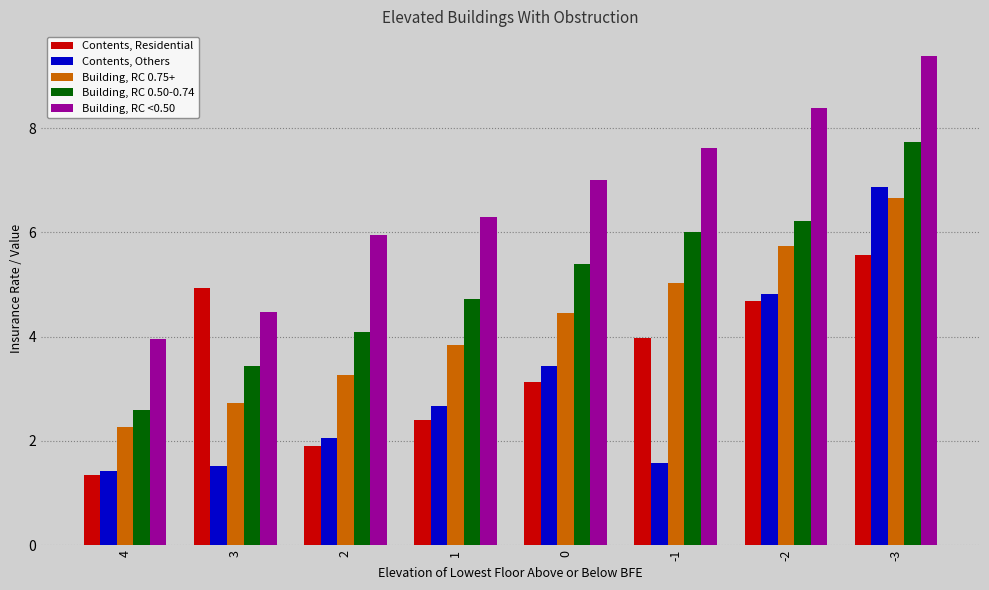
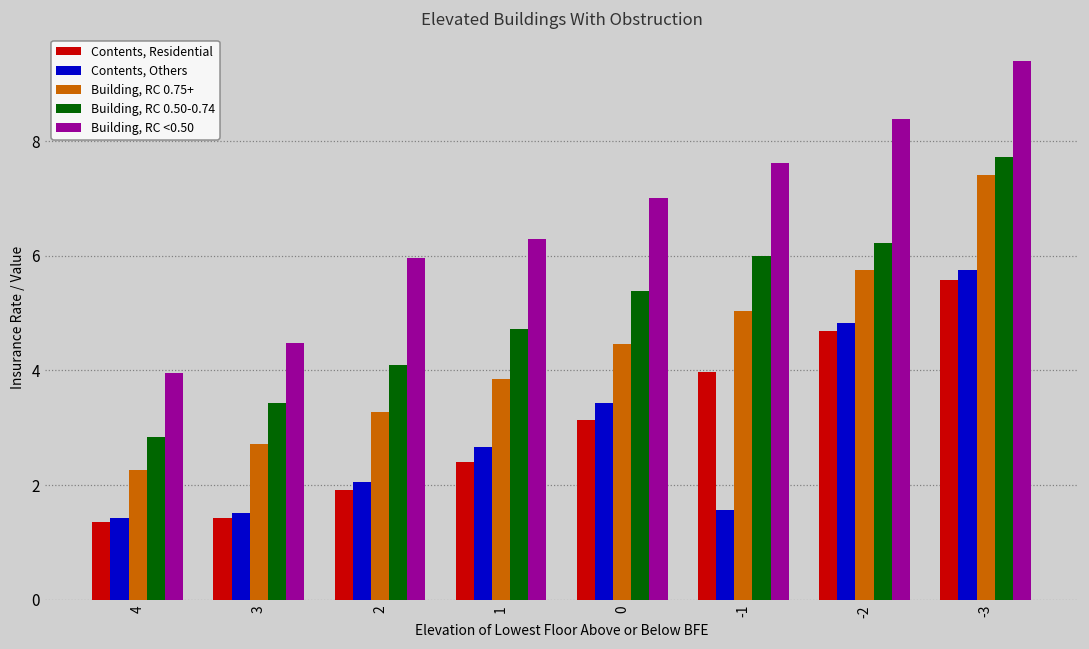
  {
    "Contents, Residential": {
      "4": 1.4,
-     "3": 4.9,
+     "3": 1.4,
      "2": 1.9,
      "1": 2.4,
      "0": 3.1,
      "-1": 4.0,
      "-2": 4.7,
      "-3": 5.6
    },
    "Contents, Others": {
      "4": 1.4,
      "3": 1.5,
      "2": 2.1,
      "1": 2.7,
      "0": 3.4,
      "-1": 1.6,
      "-2": 4.8,
-     "-3": 6.9
+     "-3": 5.8
    },
    "Building, RC 0.75+": {
      "4": 2.3,
      "3": 2.7,
      "2": 3.3,
      "1": 3.9,
      "0": 4.5,
      "-1": 5.0,
      "-2": 5.8,
-     "-3": 6.7
+     "-3": 7.4
    },
    "Building, RC 0.50-0.74": {
-     "4": 2.6,
+     "4": 2.8,
      "3": 3.4,
      "2": 4.1,
      "1": 4.7,
      "0": 5.4,
      "-1": 6.0,
      "-2": 6.2,
      "-3": 7.7
    },
    "Building, RC <0.50": {
      "4": 4.0,
      "3": 4.5,
      "2": 6.0,
      "1": 6.3,
      "0": 7.0,
      "-1": 7.6,
      "-2": 8.4,
      "-3": 9.4
    }
  }
